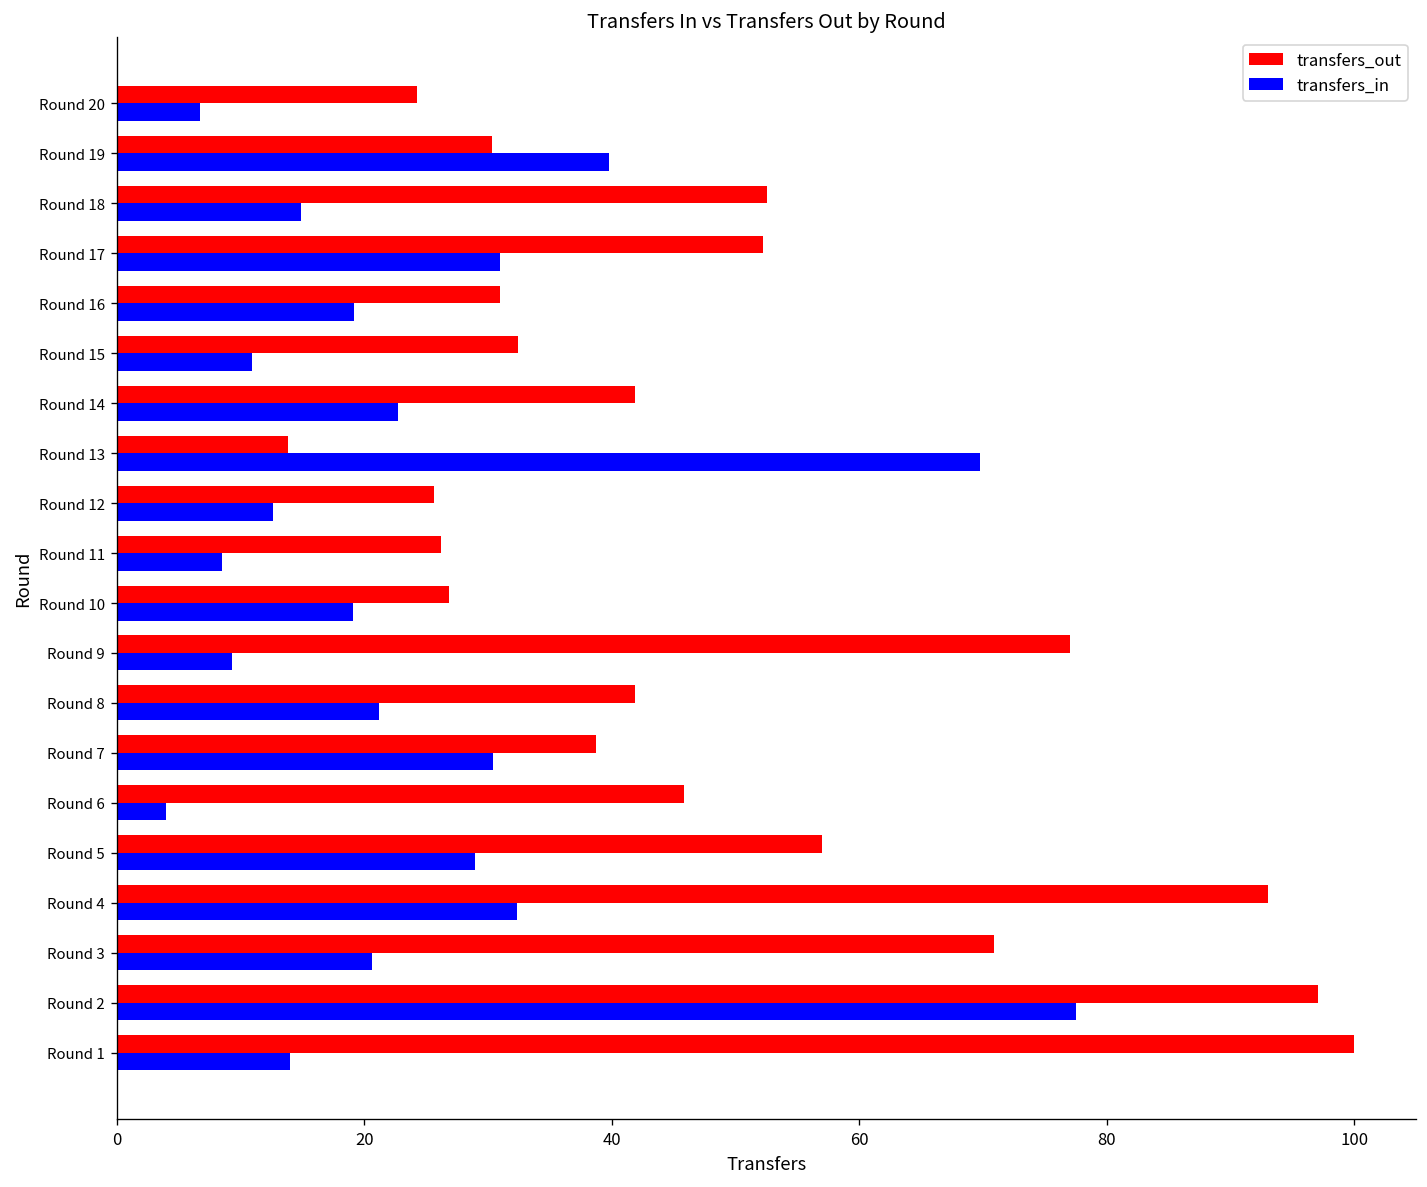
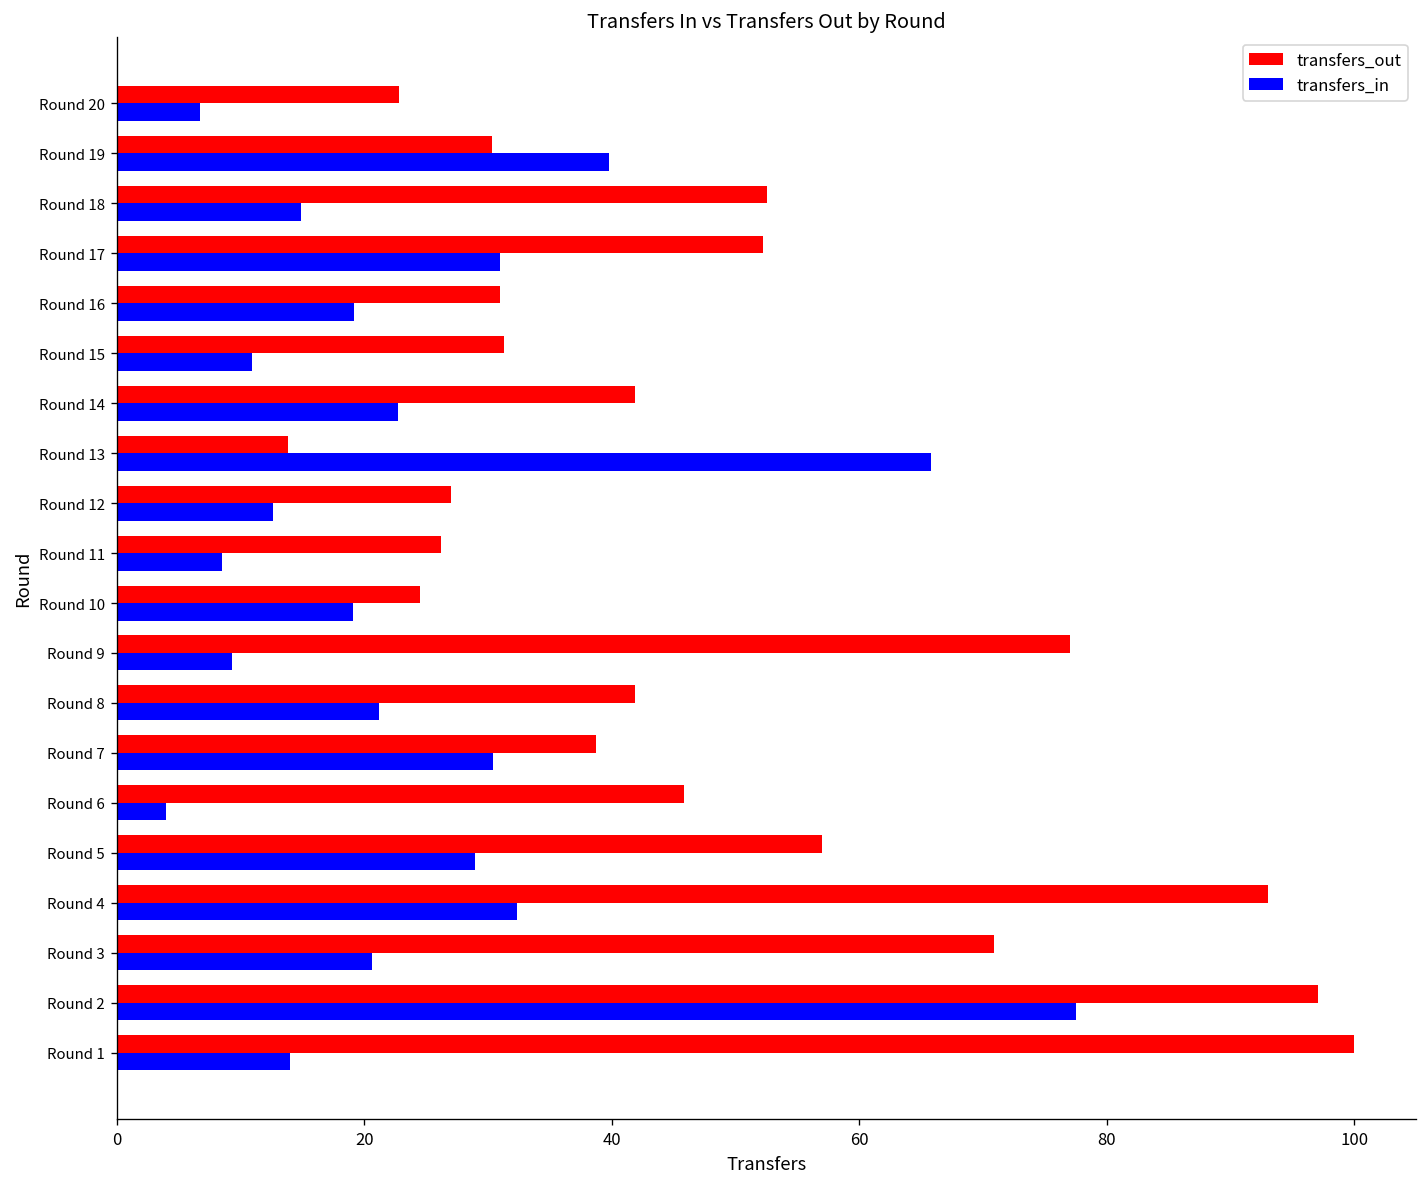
  {
    "transfers_out": {
-     "Round 20": 24.2,
+     "Round 20": 22.8,
      "Round 19": 30.4,
      "Round 18": 52.6,
      "Round 17": 52.2,
      "Round 16": 31.0,
-     "Round 15": 32.4,
+     "Round 15": 31.3,
      "Round 14": 41.9,
      "Round 13": 13.9,
-     "Round 12": 25.6,
+     "Round 12": 27.1,
      "Round 11": 26.2,
-     "Round 10": 26.9,
+     "Round 10": 24.5,
      "Round 9": 77.0,
      "Round 8": 41.9,
      "Round 7": 38.7,
      "Round 6": 45.8,
      "Round 5": 57.0,
      "Round 4": 93.0,
      "Round 3": 70.9,
      "Round 2": 97.1,
      "Round 1": 100.0
    },
    "transfers_in": {
      "Round 20": 6.7,
      "Round 19": 39.8,
      "Round 18": 14.9,
      "Round 17": 31.0,
      "Round 16": 19.2,
      "Round 15": 10.9,
      "Round 14": 22.8,
-     "Round 13": 69.7,
+     "Round 13": 65.8,
      "Round 12": 12.6,
      "Round 11": 8.5,
      "Round 10": 19.1,
      "Round 9": 9.3,
      "Round 8": 21.2,
      "Round 7": 30.4,
      "Round 6": 4.0,
      "Round 5": 29.0,
      "Round 4": 32.3,
      "Round 3": 20.7,
      "Round 2": 77.5,
      "Round 1": 14.0
    }
  }
